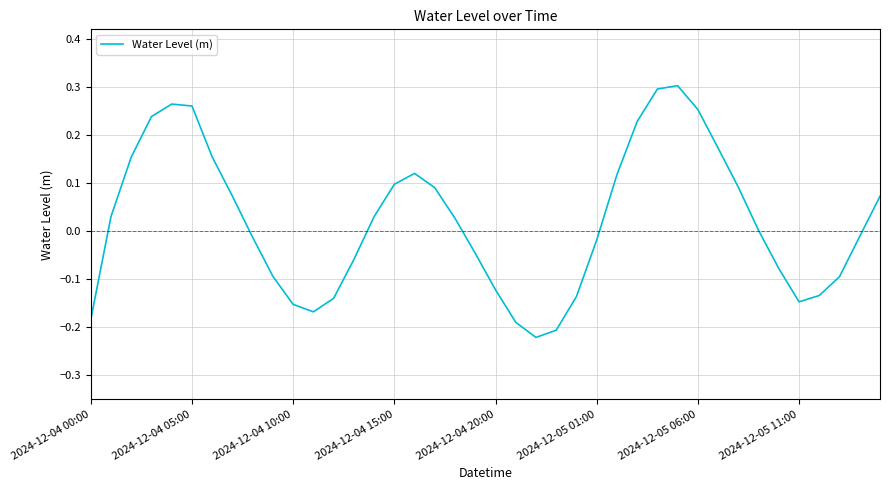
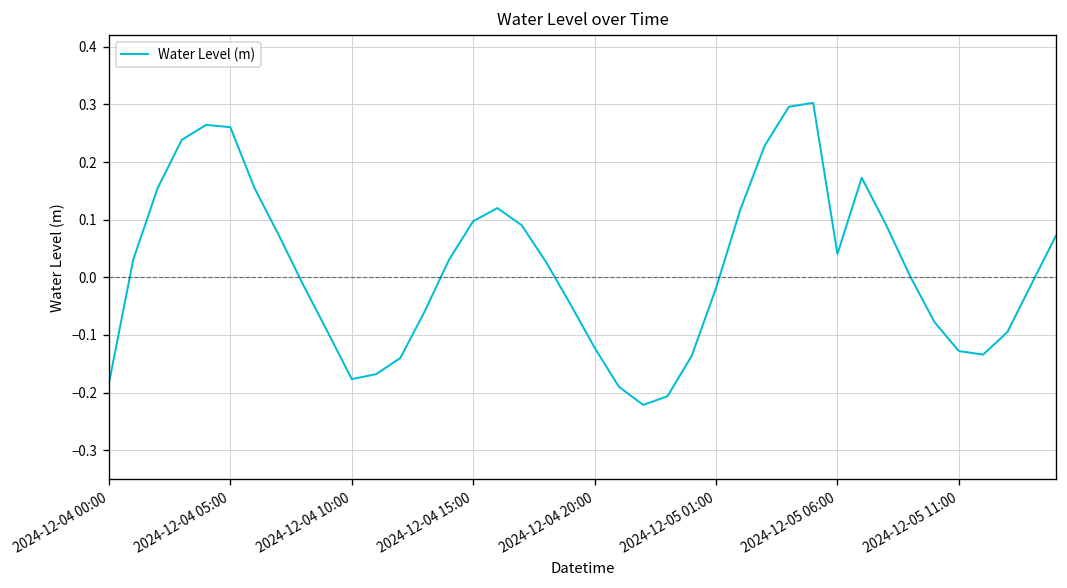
  {
    "2024-12-04 00:00": -0.18,
    "2024-12-04 05:00": 0.26,
-   "2024-12-04 10:00": -0.15,
+   "2024-12-04 10:00": -0.18,
    "2024-12-04 15:00": 0.10,
    "2024-12-04 20:00": -0.12,
    "2024-12-05 01:00": -0.02,
-   "2024-12-05 06:00": 0.25,
-   "2024-12-05 11:00": -0.15
+   "2024-12-05 06:00": 0.04,
+   "2024-12-05 11:00": -0.13
  }
